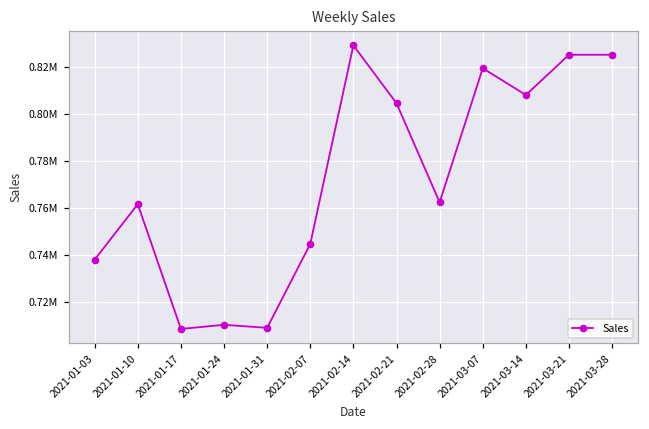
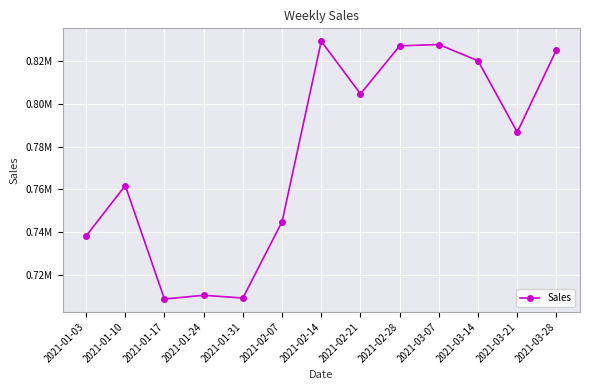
  {
    "2021-01-03": 738000,
    "2021-01-10": 762000,
    "2021-01-17": 708000,
    "2021-01-24": 710000,
    "2021-01-31": 709000,
    "2021-02-07": 745000,
    "2021-02-14": 829000,
    "2021-02-21": 805000,
-   "2021-02-28": 762000,
-   "2021-03-07": 820000,
-   "2021-03-14": 808000,
-   "2021-03-21": 825000,
+   "2021-02-28": 827000,
+   "2021-03-07": 828000,
+   "2021-03-14": 820000,
+   "2021-03-21": 787000,
    "2021-03-28": 825000
  }
